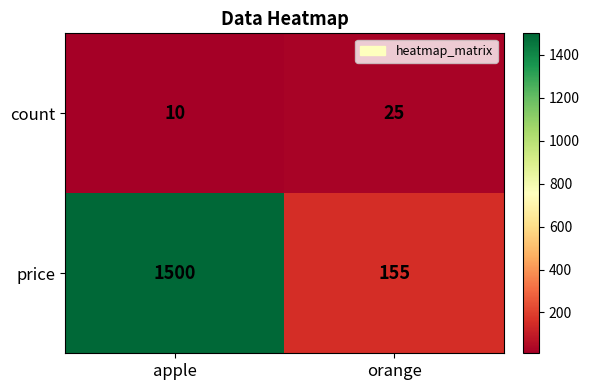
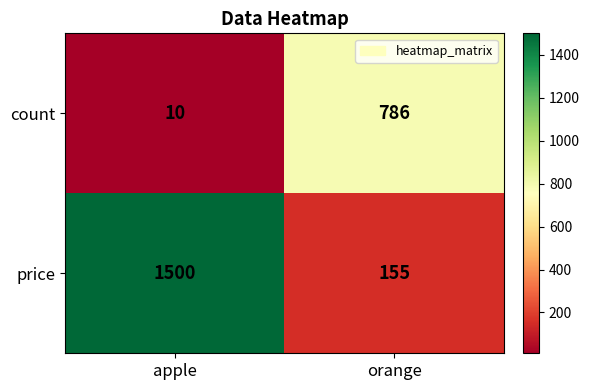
  {
    "count": {
      "apple": 10,
-     "orange": 25
+     "orange": 786
    },
    "price": {
      "apple": 1500,
      "orange": 155
    }
  }
